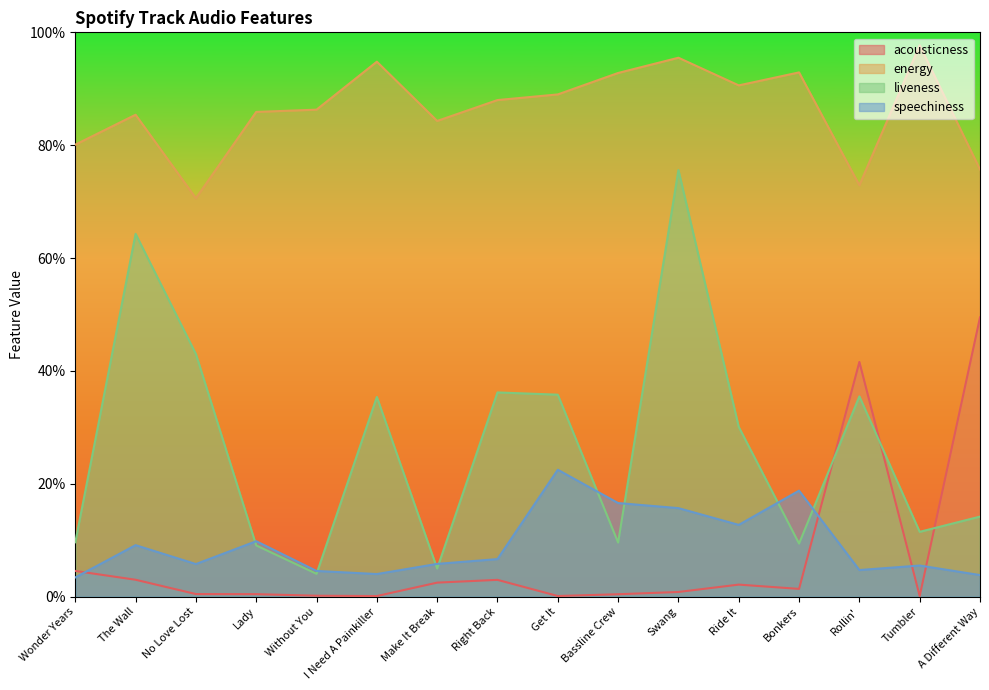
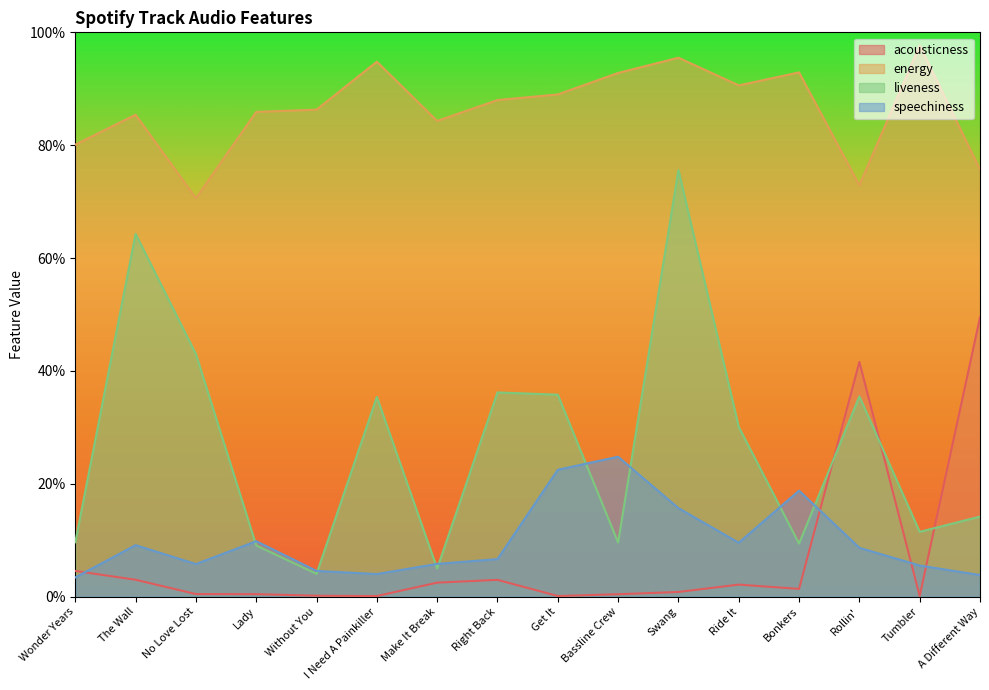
  {
    "liveness": {
      "Wonder Years": "10%",
      "The Wall": "64%",
      "No Love Lost": "43%",
      "Lady": "9%",
      "Without You": "4%",
      "I Need A Painkiller": "35%",
      "Make It Break": "5%",
      "Right Back": "36%",
      "Get It": "36%",
      "Bassline Crew": "10%",
      "Swang": "76%",
      "Ride It": "30%",
      "Bonkers": "9%",
      "Rollin'": "36%",
      "Tumbler": "12%",
      "A Different Way": "14%"
    },
    "speechiness": {
      "Wonder Years": "3%",
      "The Wall": "9%",
      "No Love Lost": "6%",
      "Lady": "10%",
      "Without You": "5%",
      "I Need A Painkiller": "4%",
      "Make It Break": "6%",
      "Right Back": "7%",
      "Get It": "23%",
-     "Bassline Crew": "17%",
+     "Bassline Crew": "25%",
      "Swang": "16%",
-     "Ride It": "13%",
+     "Ride It": "10%",
      "Bonkers": "19%",
-     "Rollin'": "5%",
+     "Rollin'": "9%",
      "Tumbler": "6%",
      "A Different Way": "4%"
    }
  }
